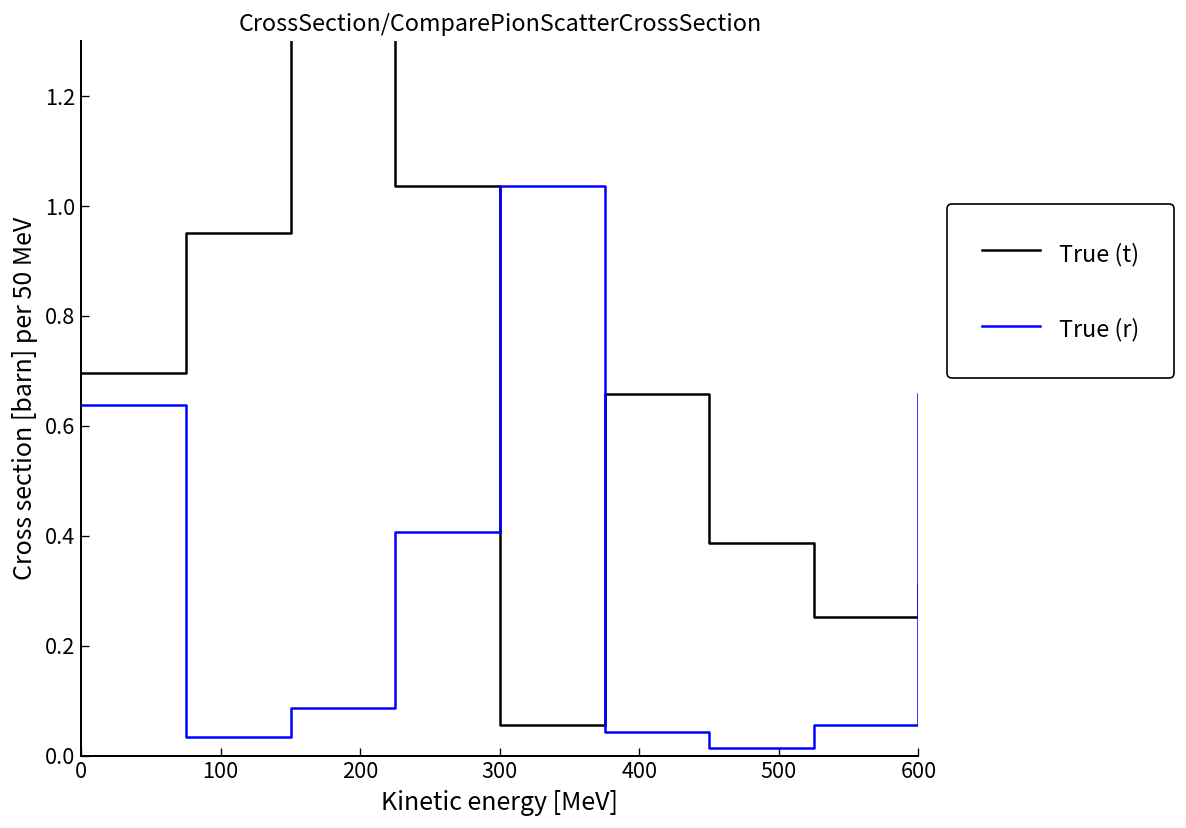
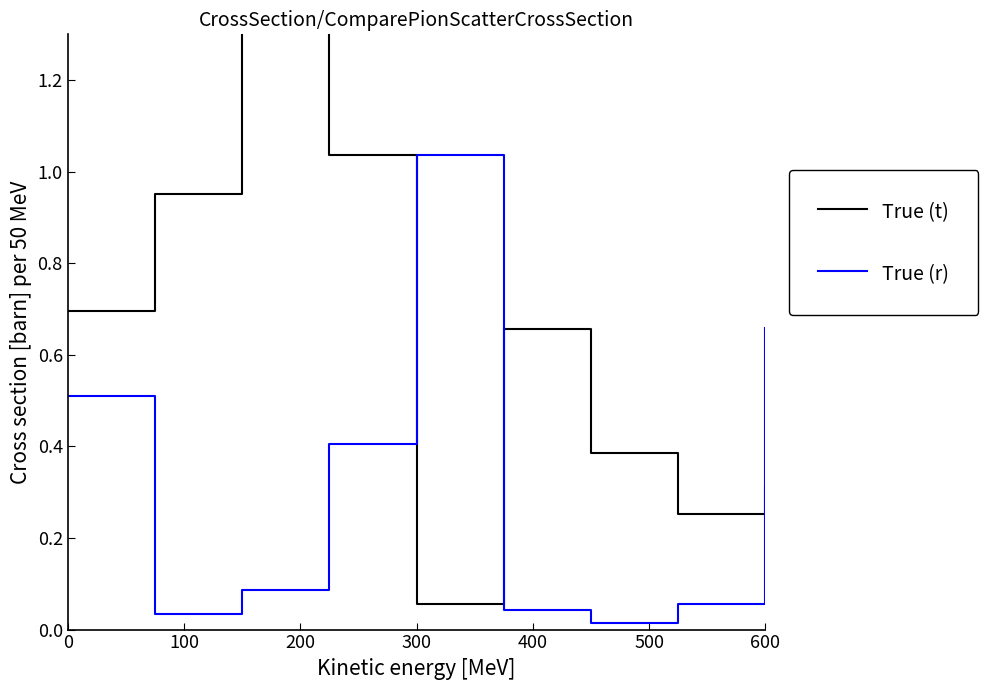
  {
    "True (t)": {
      "0": 0.70,
      "300": 0.06,
      "600": 0.31
    },
    "True (r)": {
-     "0": 0.64,
+     "0": 0.51,
      "300": 1.04,
      "600": 0.66
    }
  }
